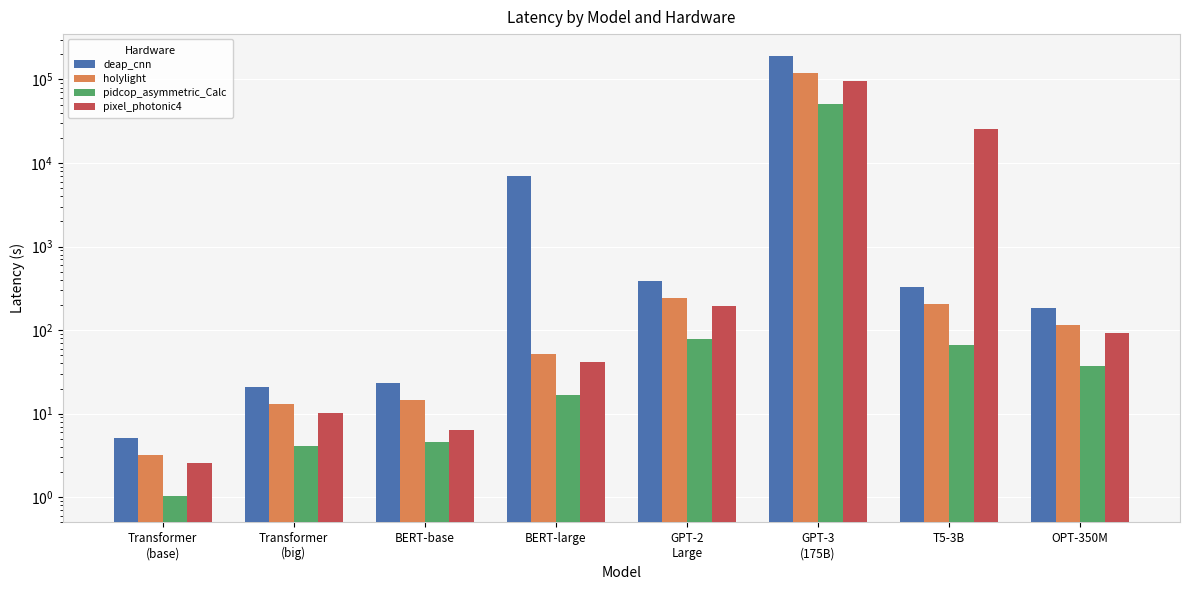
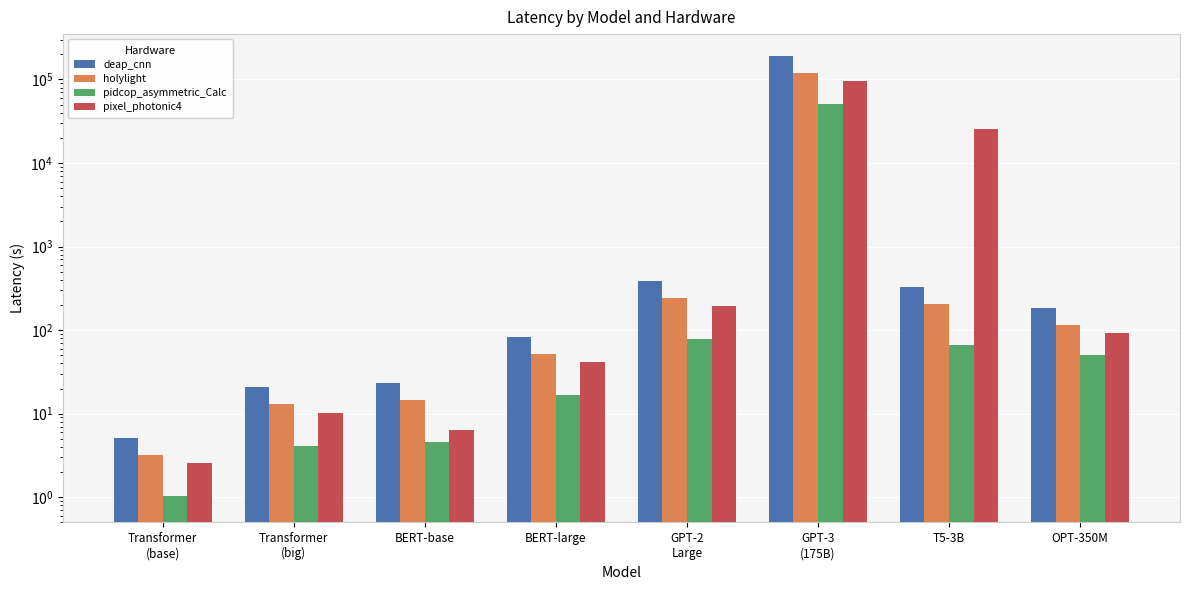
  {
    "deap_cnn": {
      "Transformer (base)": 5,
      "Transformer (big)": 21,
      "BERT-base": 23,
-     "BERT-large": 7000,
+     "BERT-large": 80,
      "GPT-2 Large": 400,
      "GPT-3 (175B)": 190000,
      "T5-3B": 330,
      "OPT-350M": 190
    },
    "pidcop_asymmetric_Calc": {
      "Transformer (base)": 1,
      "Transformer (big)": 4,
      "BERT-base": 5,
      "BERT-large": 17,
      "GPT-2 Large": 80,
      "GPT-3 (175B)": 50000,
      "T5-3B": 70,
-     "OPT-350M": 40
+     "OPT-350M": 50
    }
  }
